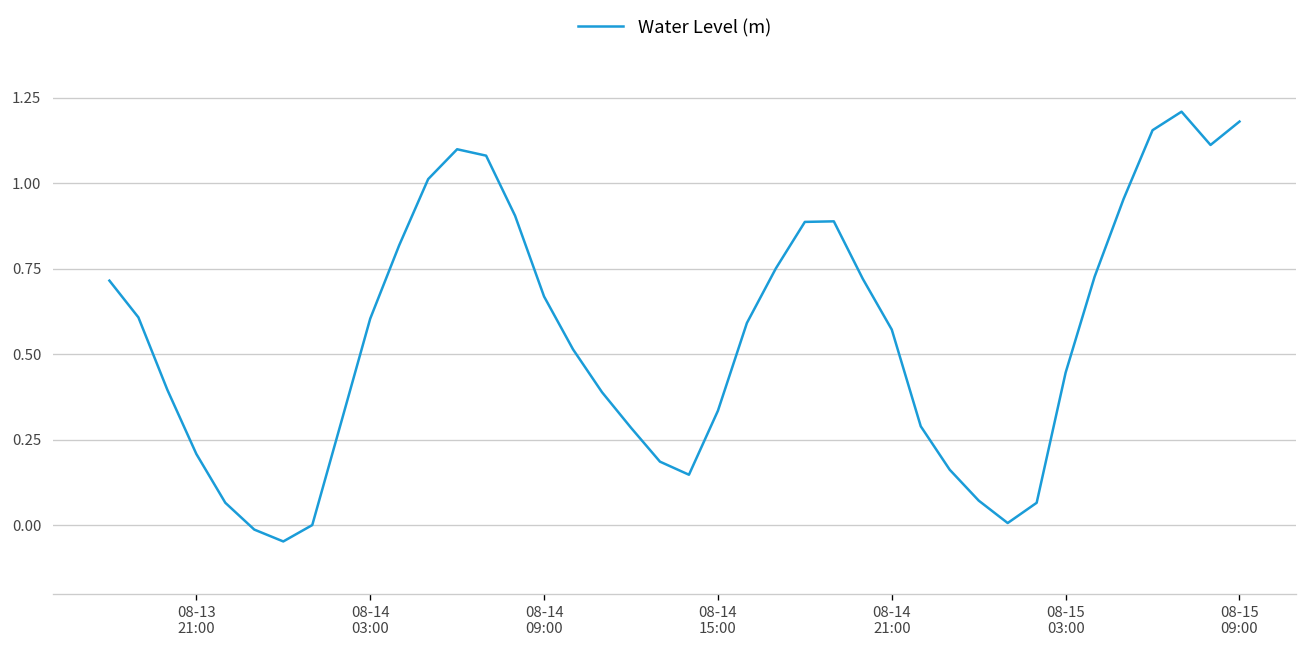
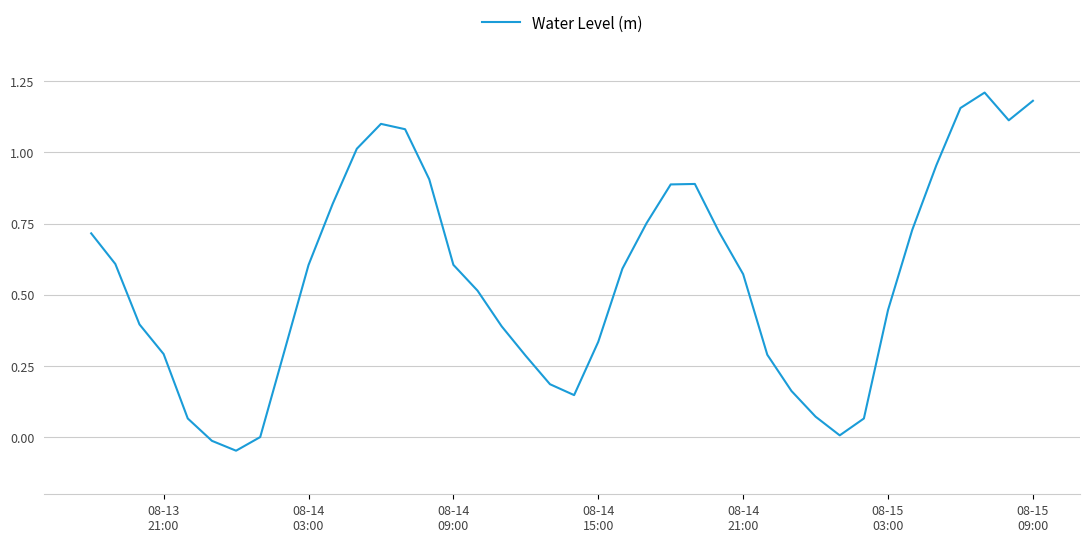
  {
-   "08-13 21:00": 0.21,
+   "08-13 21:00": 0.29,
    "08-14 03:00": 0.60,
-   "08-14 09:00": 0.67,
+   "08-14 09:00": 0.61,
    "08-14 15:00": 0.34,
    "08-14 21:00": 0.57,
    "08-15 03:00": 0.45,
    "08-15 09:00": 1.18
  }
